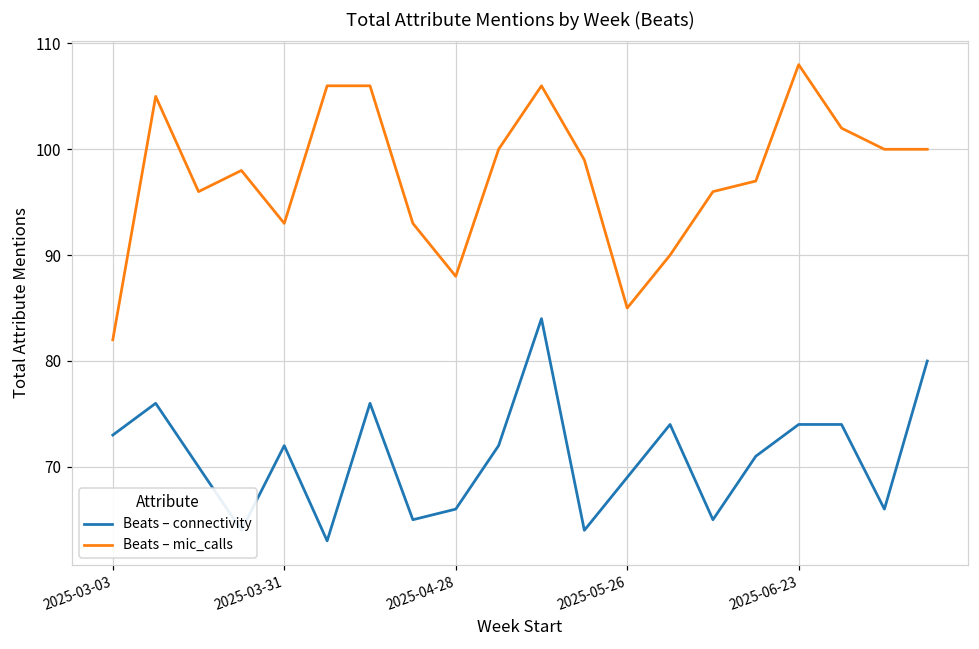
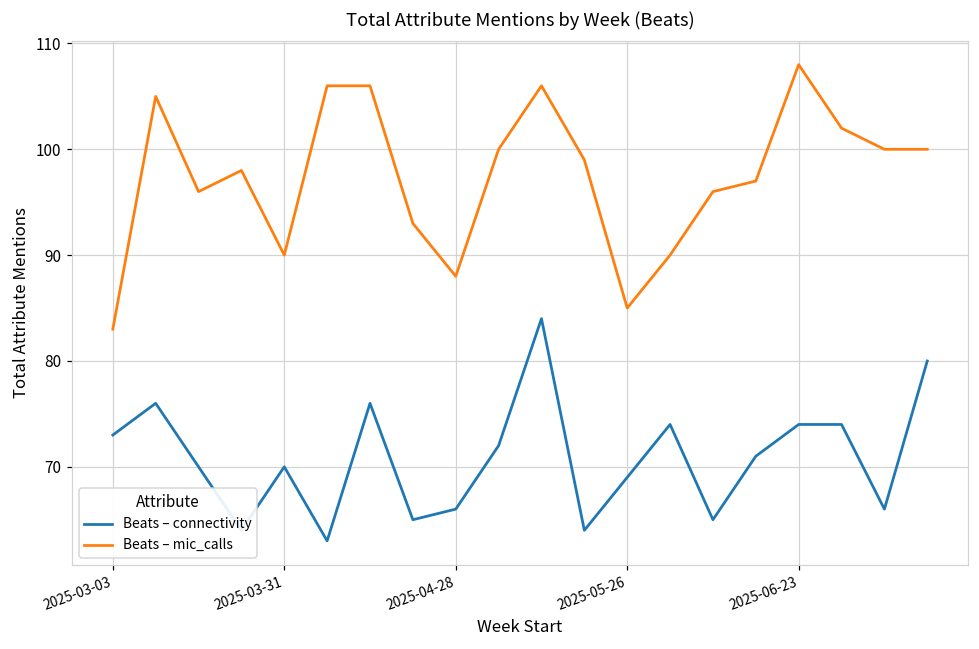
  {
    "Beats – connectivity": {
      "2025-03-03": 73,
-     "2025-03-31": 72,
+     "2025-03-31": 70,
      "2025-04-28": 66,
      "2025-05-26": 69,
      "2025-06-23": 74
    },
    "Beats – mic_calls": {
-     "2025-03-03": 82,
-     "2025-03-31": 93,
+     "2025-03-03": 83,
+     "2025-03-31": 90,
      "2025-04-28": 88,
      "2025-05-26": 85,
      "2025-06-23": 108
    }
  }
